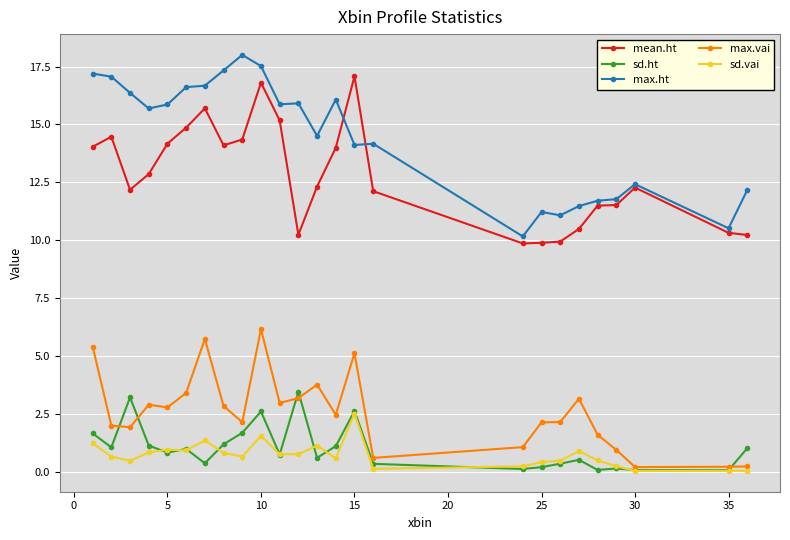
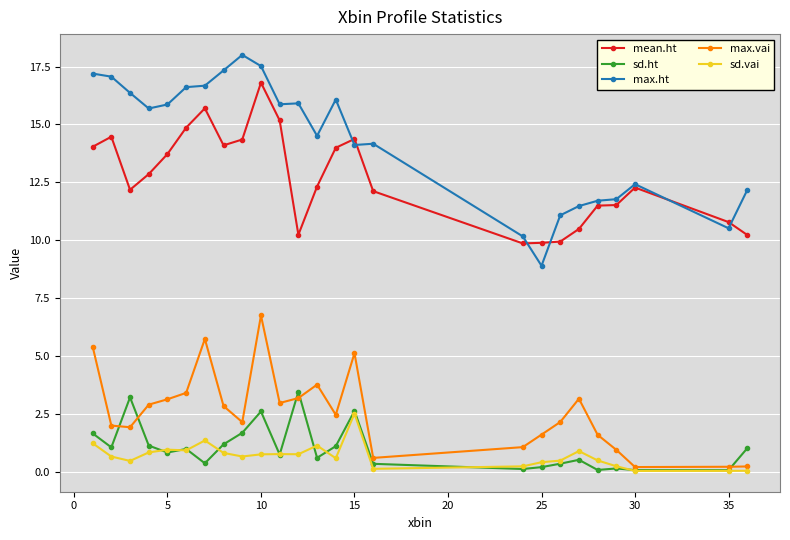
  {
    "mean.ht": {
-     "5": 14.2,
+     "5": 13.7,
      "10": 16.8,
-     "15": 17.1,
+     "15": 14.4,
      "25": 9.9,
      "30": 12.3,
-     "35": 10.3
+     "35": 10.8
    },
    "sd.ht": {
      "5": 0.8,
      "10": 2.6,
      "15": 2.6,
      "25": 0.2
    },
    "max.ht": {
      "5": 15.9,
      "10": 17.5,
      "15": 14.1,
-     "25": 11.2,
+     "25": 8.9,
      "30": 12.4,
      "35": 10.5
    },
    "max.vai": {
-     "5": 2.8,
-     "10": 6.2,
+     "5": 3.1,
+     "10": 6.8,
      "15": 5.1,
-     "25": 2.1,
+     "25": 1.6,
      "30": 0.2,
      "35": 0.2
    },
    "sd.vai": {
      "5": 1.0,
-     "10": 1.6,
+     "10": 0.8,
      "15": 2.5,
      "25": 0.4
    }
  }
